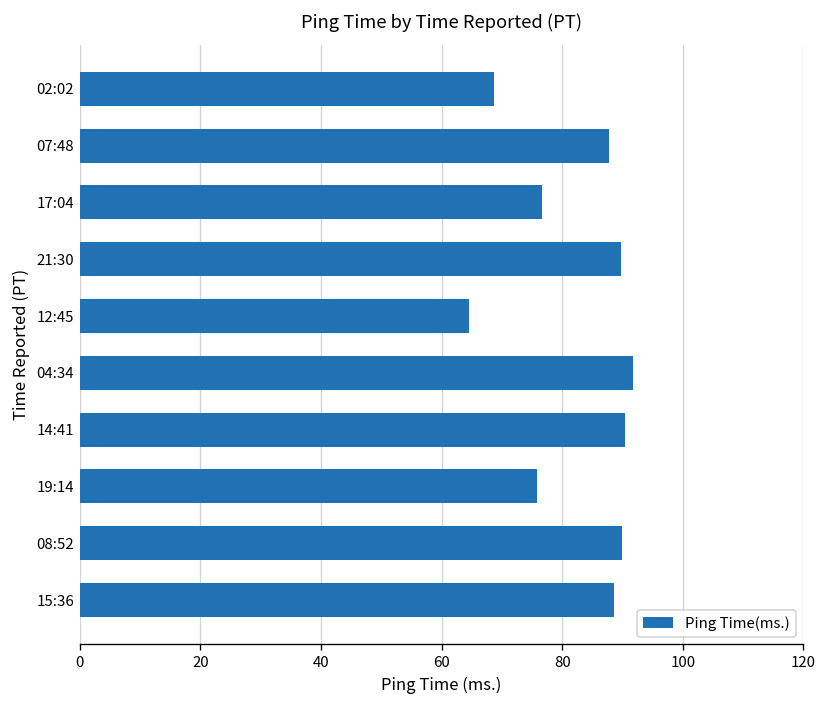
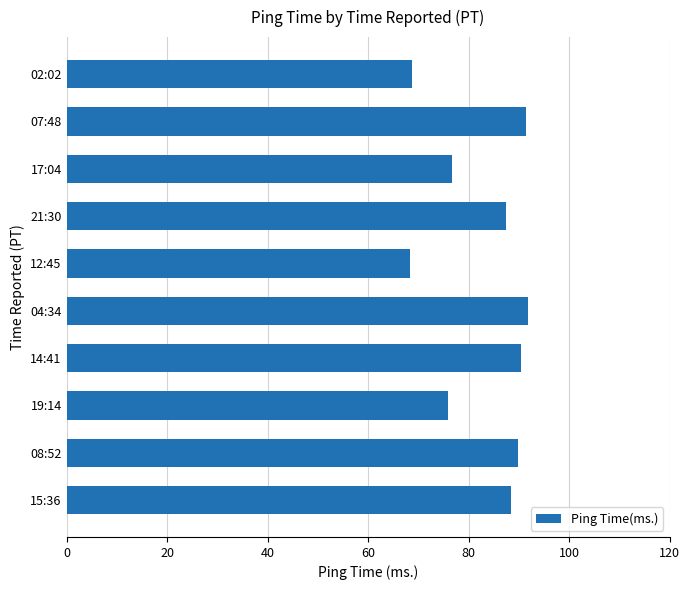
  {
    "02:02": 69,
-   "07:48": 88,
+   "07:48": 91,
    "17:04": 77,
-   "21:30": 90,
-   "12:45": 65,
+   "21:30": 87,
+   "12:45": 68,
    "04:34": 92,
    "14:41": 90,
    "19:14": 76,
    "08:52": 90,
    "15:36": 89
  }
